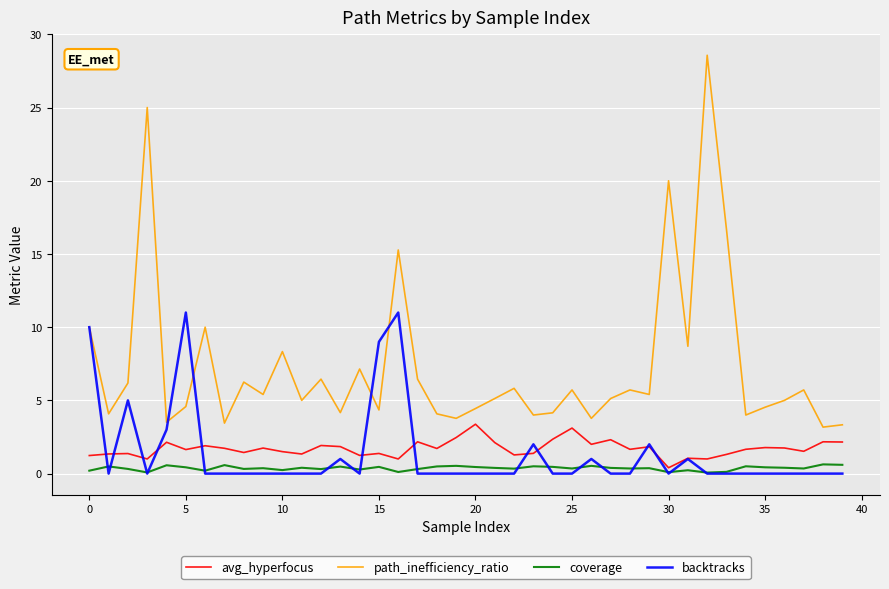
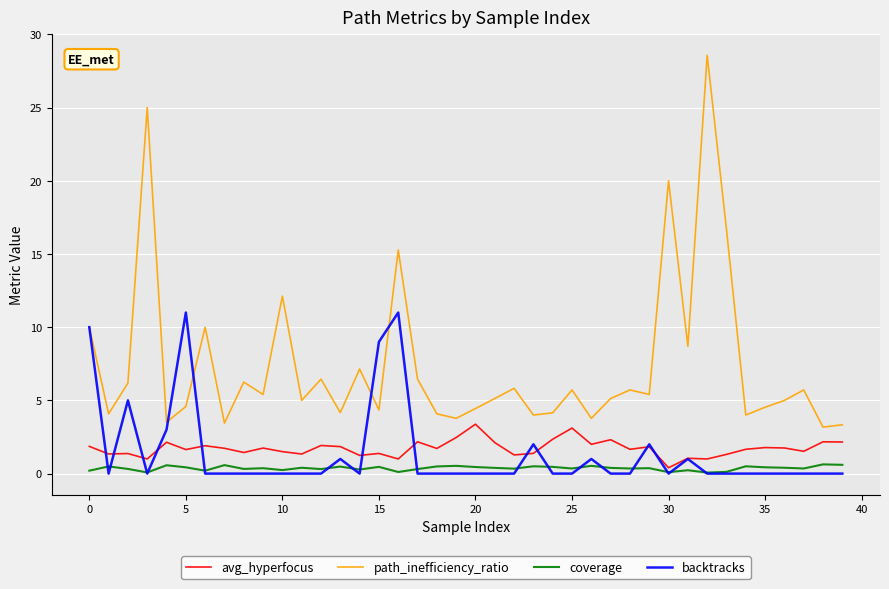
  {
    "avg_hyperfocus": {
-     "0": 1.2,
+     "0": 1.9,
      "5": 1.6,
      "10": 1.5,
      "15": 1.4,
      "20": 3.4,
      "25": 3.1,
      "30": 0.4,
      "35": 1.8
    },
    "path_inefficiency_ratio": {
      "5": 4.6,
-     "10": 8.3,
+     "10": 12.1,
      "15": 4.3,
      "20": 4.4,
      "25": 5.7,
      "30": 20.0,
      "35": 4.5
    },
    "coverage": {
      "0": 0.2,
      "5": 0.4,
      "10": 0.2,
      "15": 0.5,
      "20": 0.5,
      "25": 0.4,
      "35": 0.4
    },
    "backtracks": {
      "5": 11.0,
      "10": 0.0,
      "15": 9.0,
      "20": 0.0,
      "25": 0.0,
      "35": 0.0
    }
  }
